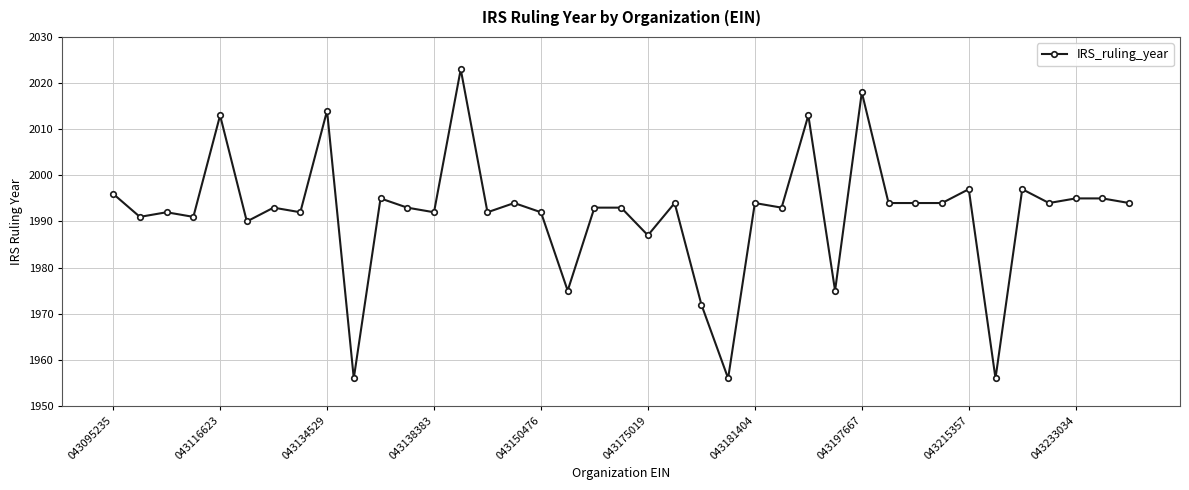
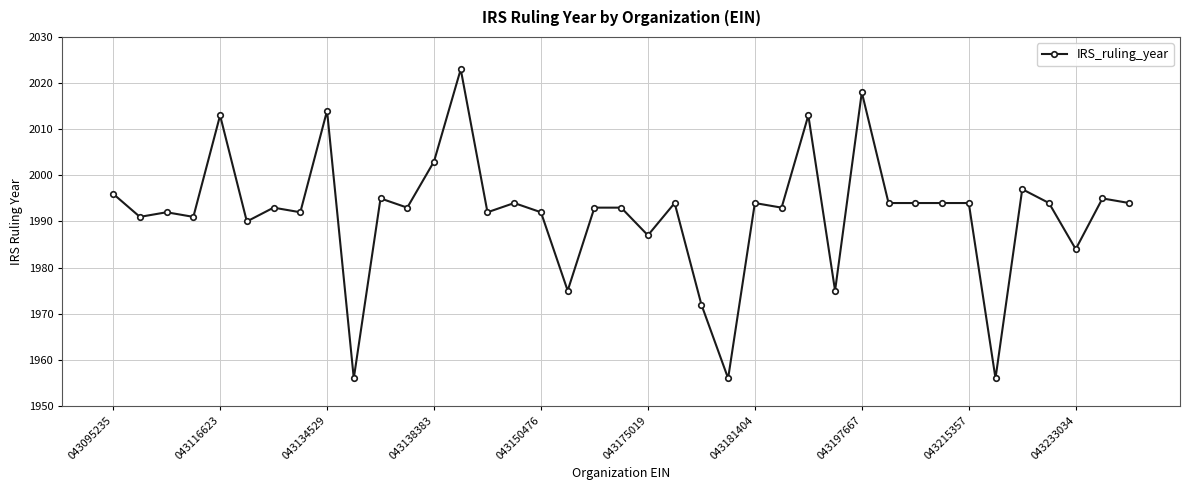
  {
    "043095235": 1996,
    "043116623": 2013,
    "043134529": 2014,
-   "043138383": 1992,
+   "043138383": 2003,
    "043150476": 1992,
    "043175019": 1987,
    "043181404": 1994,
    "043197667": 2018,
-   "043215357": 1997,
-   "043233034": 1995
+   "043215357": 1994,
+   "043233034": 1984
  }
